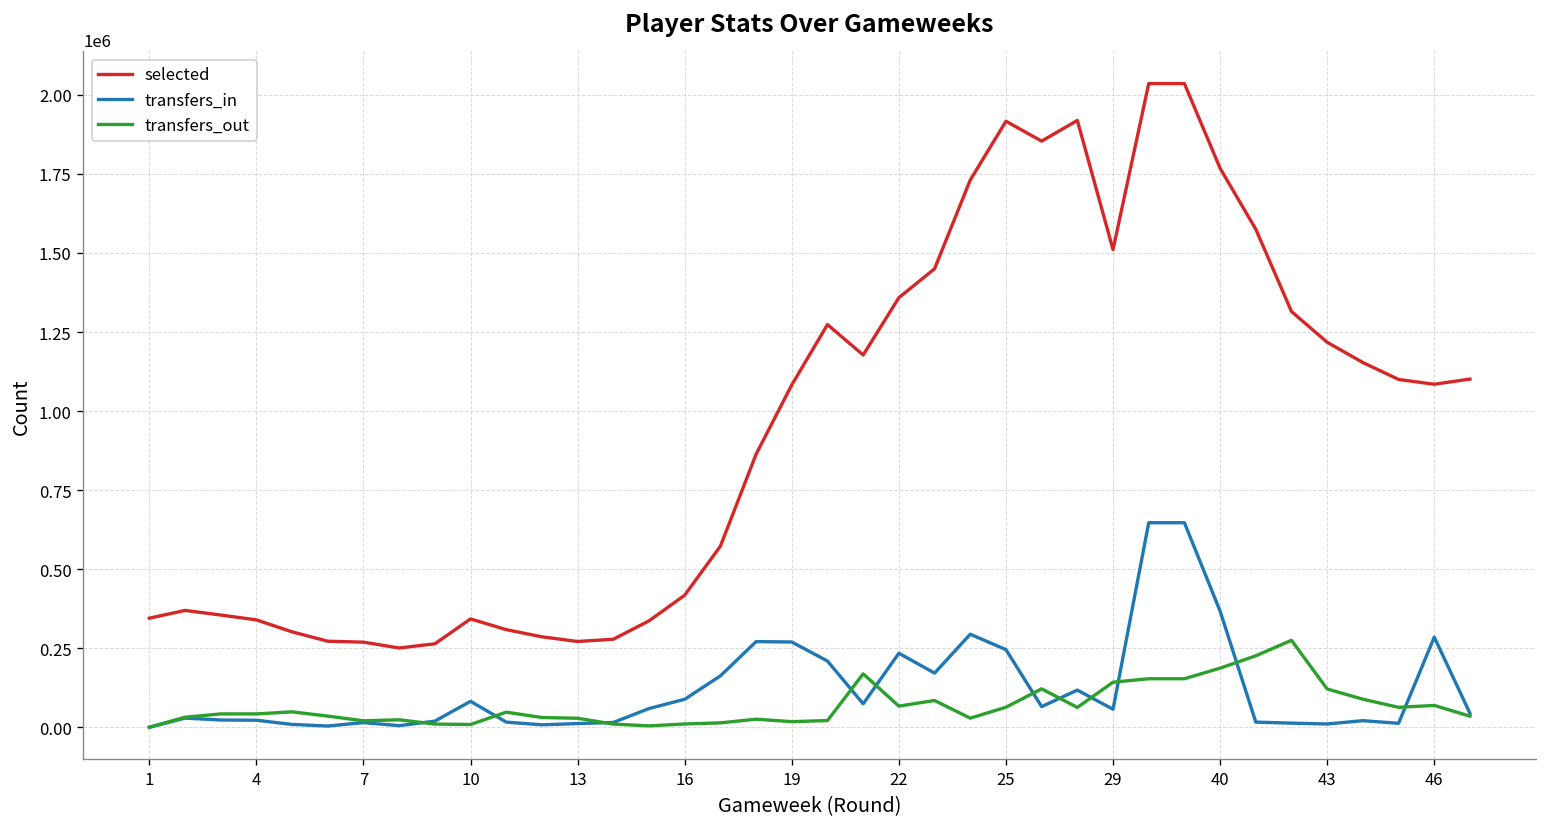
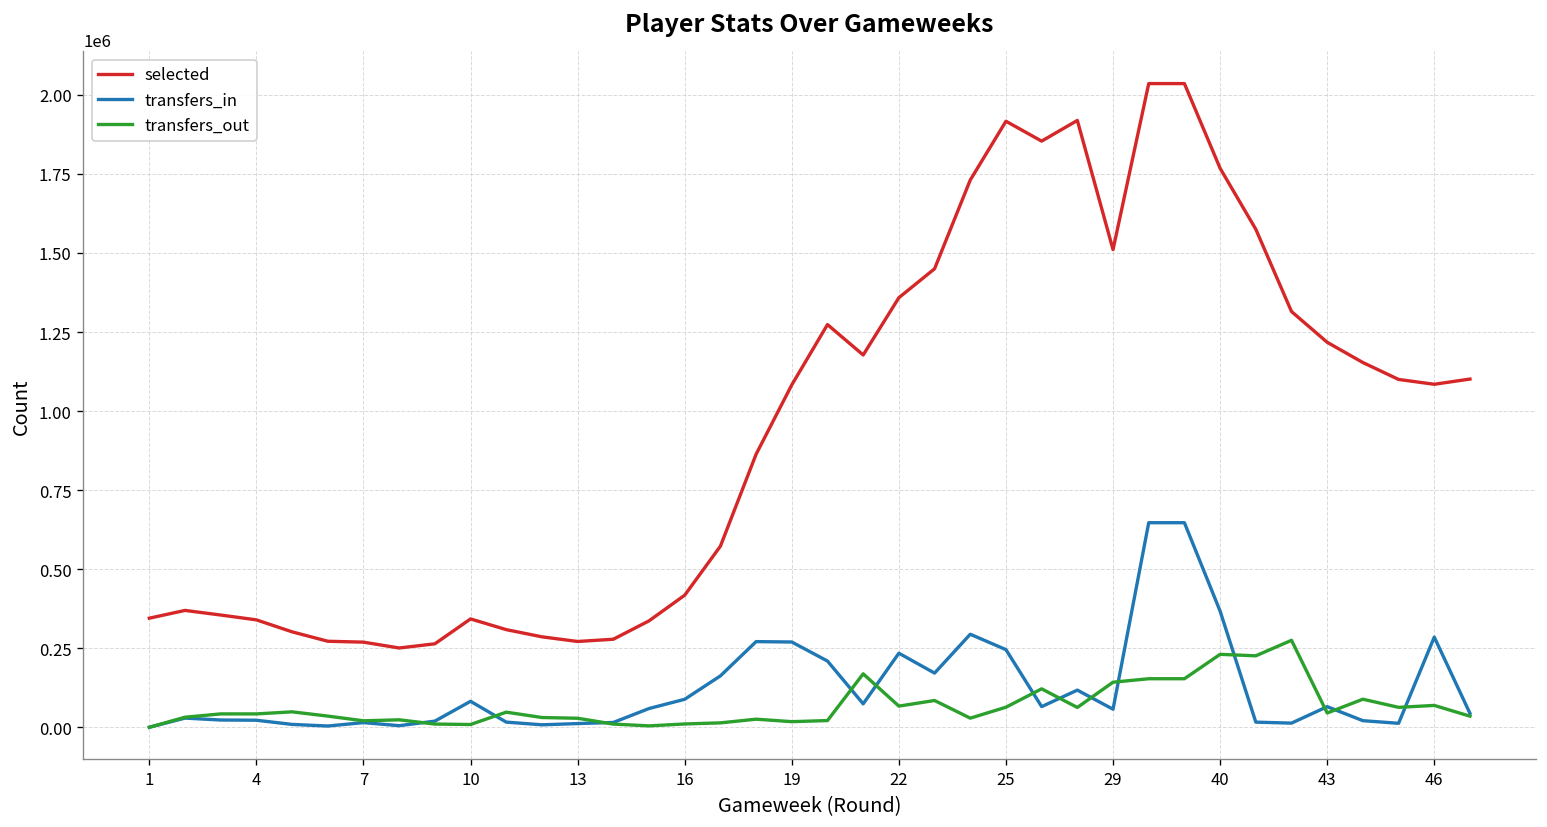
  {
    "selected": {
      "40": 1770000,
      "43": 1220000,
      "46": 1080000
    },
    "transfers_in": {
      "40": 370000,
-     "43": 10000,
+     "43": 70000,
      "46": 290000
    },
    "transfers_out": {
-     "40": 190000,
-     "43": 120000,
+     "40": 230000,
+     "43": 50000,
      "46": 70000
    }
  }
